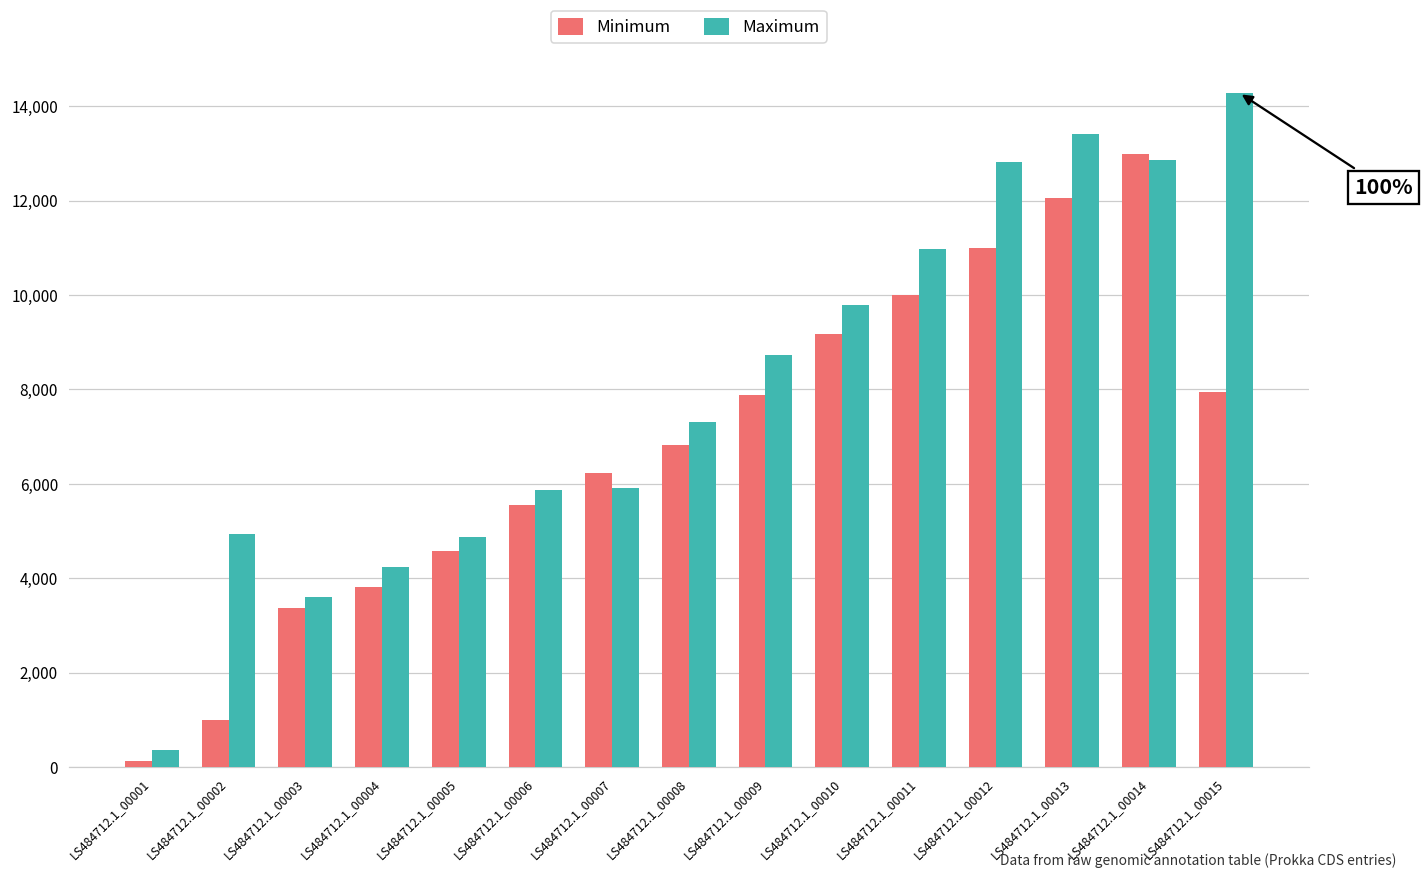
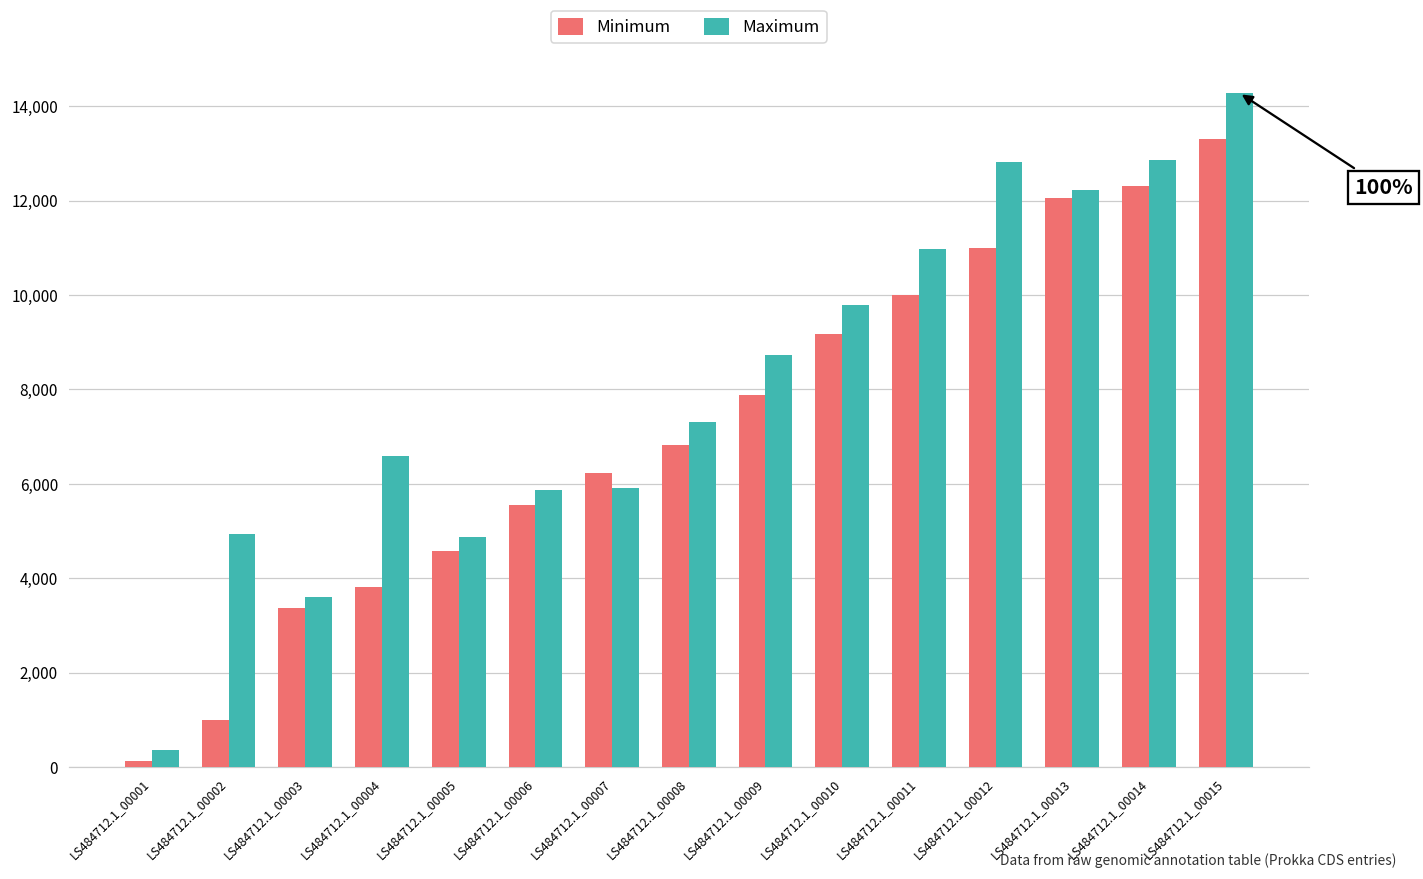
  {
    "Minimum": {
      "LS484712.1_00001": "100",
      "LS484712.1_00002": "1,000",
      "LS484712.1_00003": "3,400",
      "LS484712.1_00004": "3,800",
      "LS484712.1_00005": "4,600",
      "LS484712.1_00006": "5,600",
      "LS484712.1_00007": "6,200",
      "LS484712.1_00008": "6,800",
      "LS484712.1_00009": "7,900",
      "LS484712.1_00010": "9,200",
      "LS484712.1_00011": "10,000",
      "LS484712.1_00012": "11,000",
      "LS484712.1_00013": "12,000",
-     "LS484712.1_00014": "13,000",
-     "LS484712.1_00015": "8,000"
+     "LS484712.1_00014": "12,300",
+     "LS484712.1_00015": "13,300"
    },
    "Maximum": {
      "LS484712.1_00001": "400",
      "LS484712.1_00002": "4,900",
      "LS484712.1_00003": "3,600",
-     "LS484712.1_00004": "4,200",
+     "LS484712.1_00004": "6,600",
      "LS484712.1_00005": "4,900",
      "LS484712.1_00006": "5,900",
      "LS484712.1_00007": "5,900",
      "LS484712.1_00008": "7,300",
      "LS484712.1_00009": "8,700",
      "LS484712.1_00010": "9,800",
      "LS484712.1_00011": "11,000",
      "LS484712.1_00012": "12,800",
-     "LS484712.1_00013": "13,400",
+     "LS484712.1_00013": "12,200",
      "LS484712.1_00014": "12,900"
    }
  }
